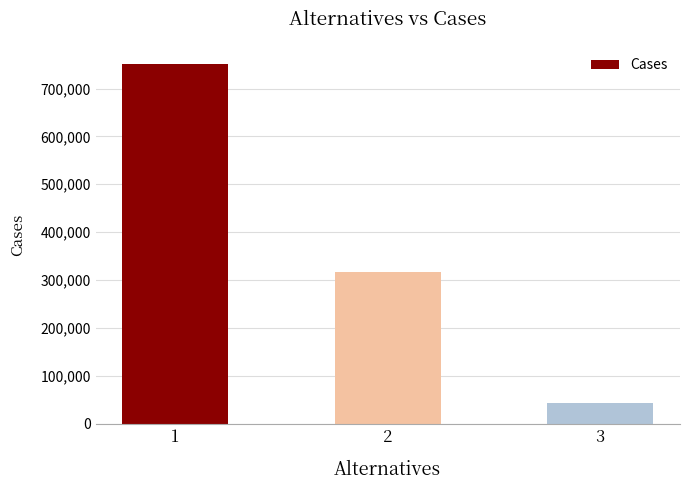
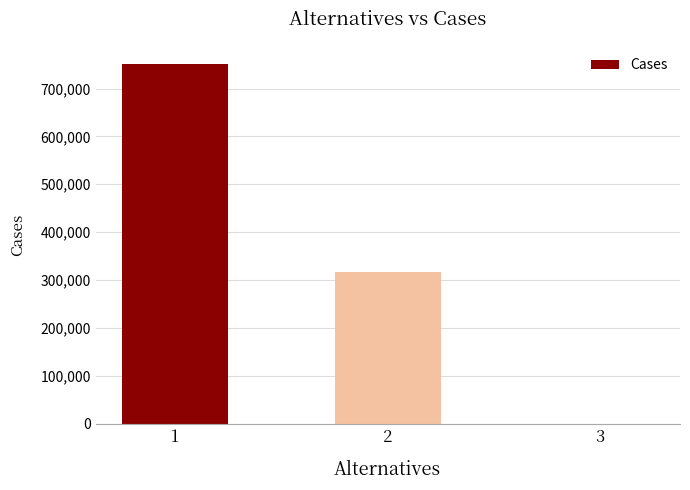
  {
    "1": "750,000",
    "2": "320,000",
-   "3": "40,000"
+   "3": "0"
  }
